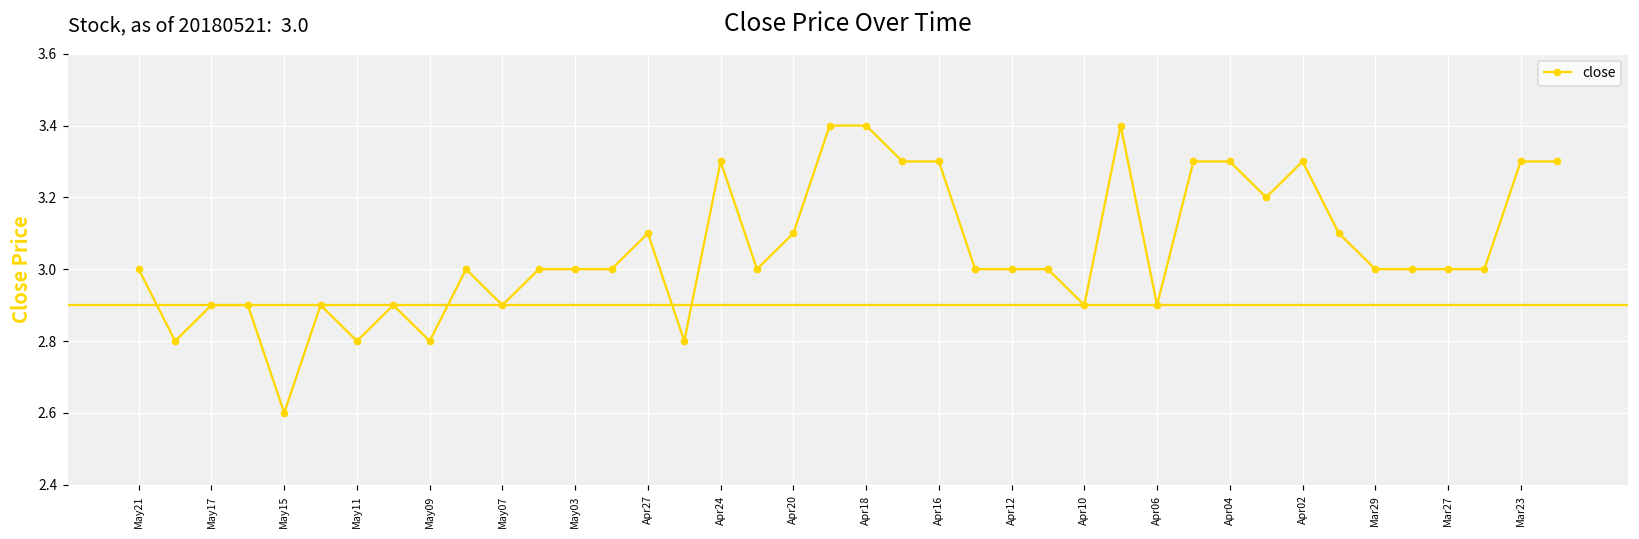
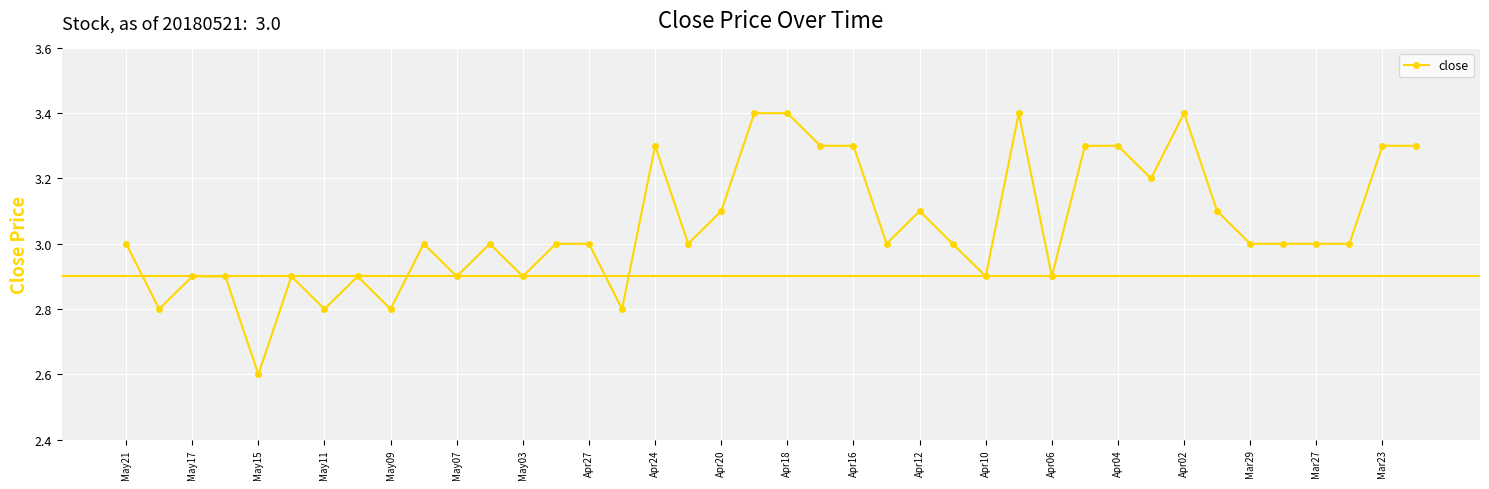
  {
    "May21": 3.0,
    "May17": 2.9,
    "May15": 2.6,
    "May11": 2.8,
    "May09": 2.8,
    "May07": 2.9,
-   "May03": 3.0,
-   "Apr27": 3.1,
+   "May03": 2.9,
+   "Apr27": 3.0,
    "Apr24": 3.3,
    "Apr20": 3.1,
    "Apr18": 3.4,
    "Apr16": 3.3,
-   "Apr12": 3.0,
+   "Apr12": 3.1,
    "Apr10": 2.9,
    "Apr06": 2.9,
    "Apr04": 3.3,
-   "Apr02": 3.3,
+   "Apr02": 3.4,
    "Mar29": 3.0,
    "Mar27": 3.0,
    "Mar23": 3.3
  }
